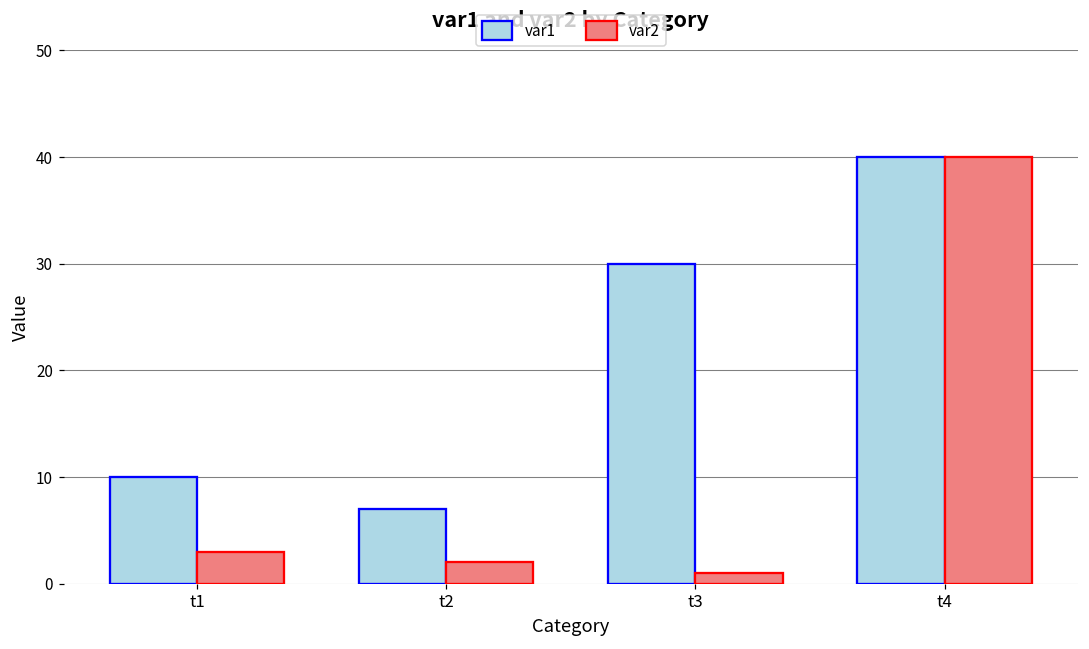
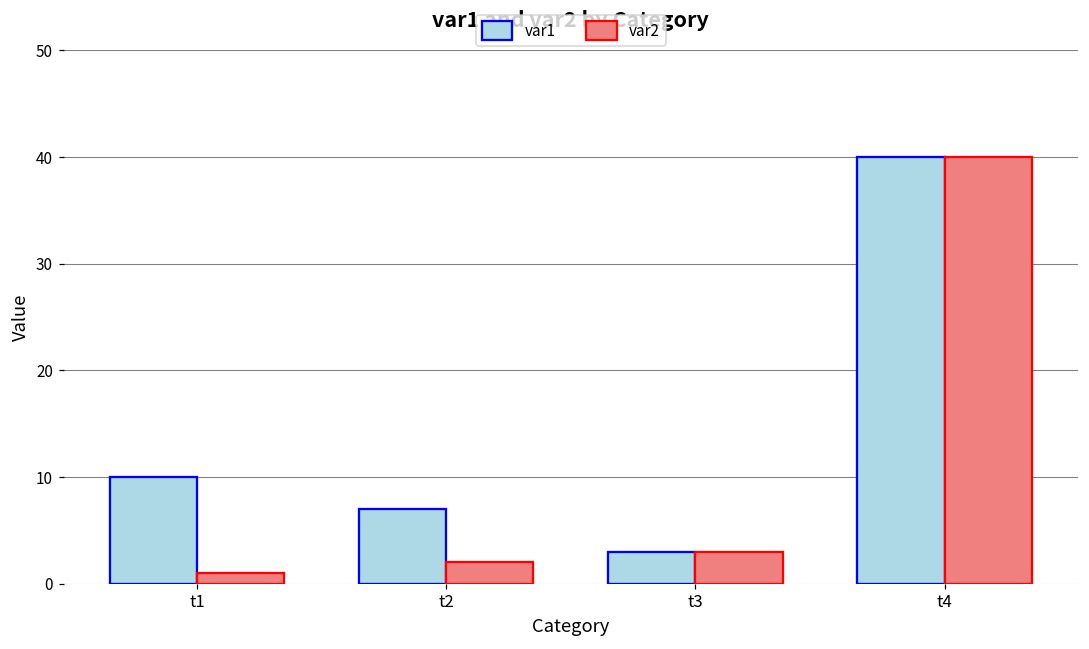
  {
    "var1": {
      "t1": 10,
      "t2": 7,
-     "t3": 30,
+     "t3": 3,
      "t4": 40
    },
    "var2": {
-     "t1": 3,
+     "t1": 1,
      "t2": 2,
-     "t3": 1,
+     "t3": 3,
      "t4": 40
    }
  }
